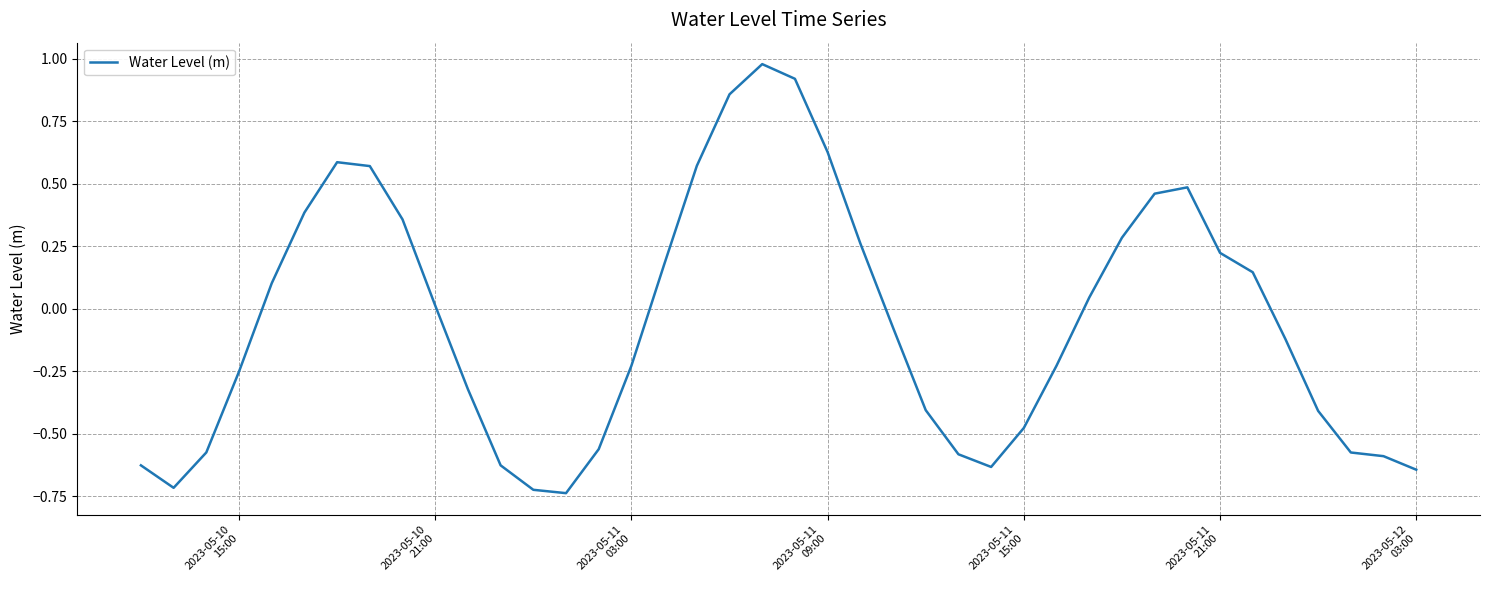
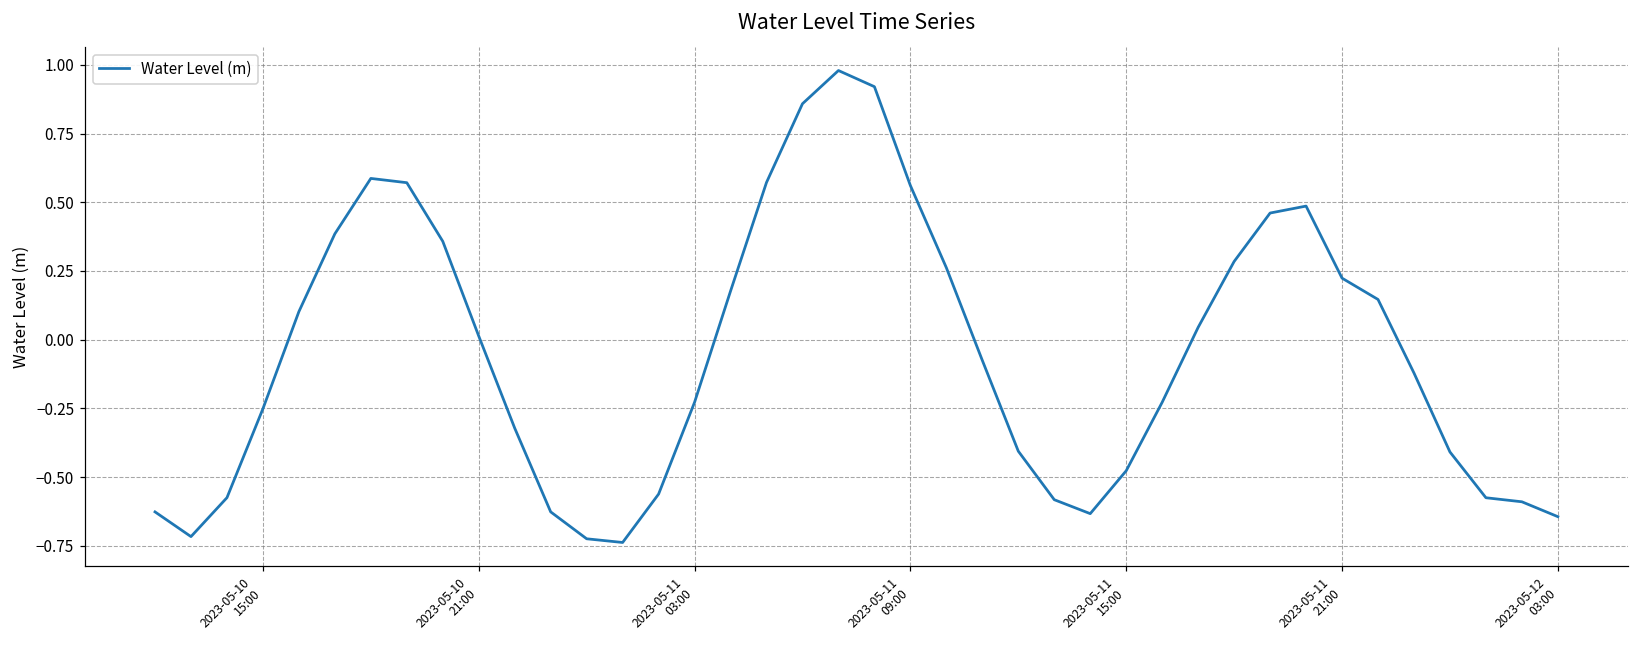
  {
    "2023-05-10 15:00": -0.25,
    "2023-05-10 21:00": 0.01,
    "2023-05-11 03:00": -0.23,
-   "2023-05-11 09:00": 0.63,
+   "2023-05-11 09:00": 0.56,
    "2023-05-11 15:00": -0.48,
    "2023-05-11 21:00": 0.22,
    "2023-05-12 03:00": -0.64
  }
